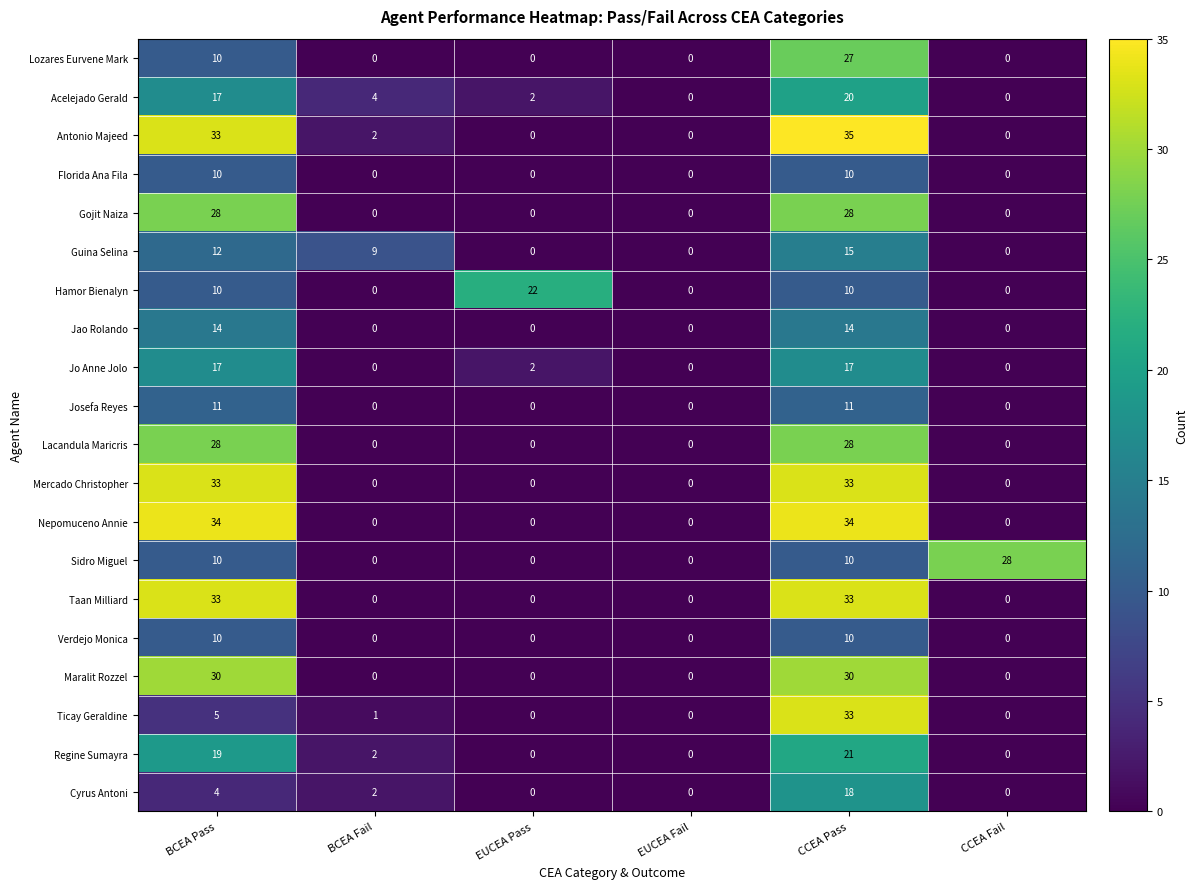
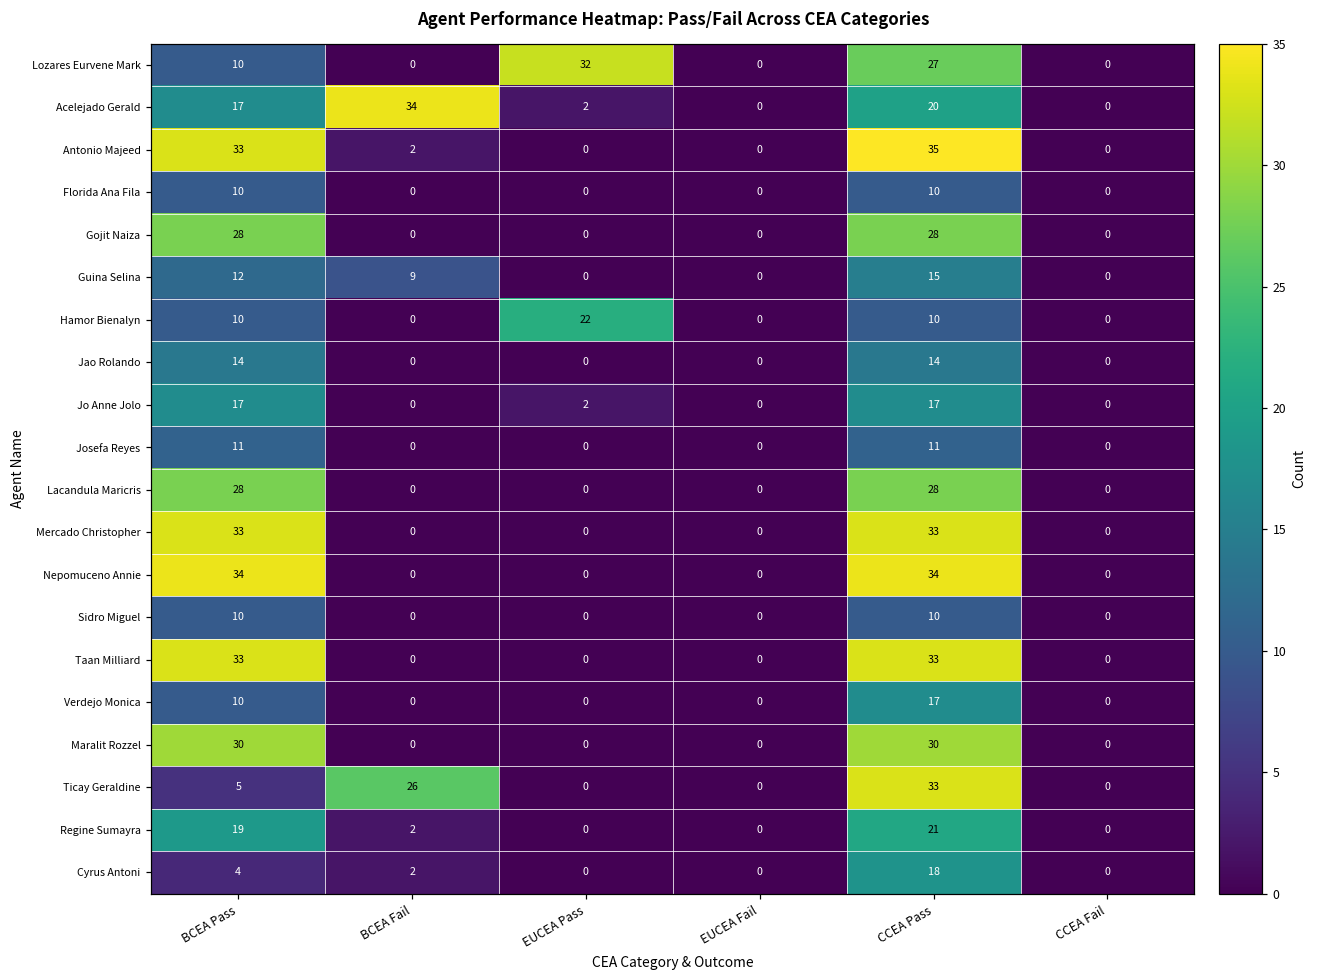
  {
    "Lozares Eurvene Mark": {
      "BCEA Pass": 10,
      "BCEA Fail": 0,
-     "EUCEA Pass": 0,
+     "EUCEA Pass": 32,
      "EUCEA Fail": 0,
      "CCEA Pass": 27,
      "CCEA Fail": 0
    },
    "Acelejado Gerald": {
      "BCEA Pass": 17,
-     "BCEA Fail": 4,
+     "BCEA Fail": 34,
      "EUCEA Pass": 2,
      "EUCEA Fail": 0,
      "CCEA Pass": 20,
      "CCEA Fail": 0
    },
    "Antonio Majeed": {
      "BCEA Pass": 33,
      "BCEA Fail": 2,
      "EUCEA Pass": 0,
      "EUCEA Fail": 0,
      "CCEA Pass": 35,
      "CCEA Fail": 0
    },
    "Florida Ana Fila": {
      "BCEA Pass": 10,
      "BCEA Fail": 0,
      "EUCEA Pass": 0,
      "EUCEA Fail": 0,
      "CCEA Pass": 10,
      "CCEA Fail": 0
    },
    "Gojit Naiza": {
      "BCEA Pass": 28,
      "BCEA Fail": 0,
      "EUCEA Pass": 0,
      "EUCEA Fail": 0,
      "CCEA Pass": 28,
      "CCEA Fail": 0
    },
    "Guina Selina": {
      "BCEA Pass": 12,
      "BCEA Fail": 9,
      "EUCEA Pass": 0,
      "EUCEA Fail": 0,
      "CCEA Pass": 15,
      "CCEA Fail": 0
    },
    "Hamor Bienalyn": {
      "BCEA Pass": 10,
      "BCEA Fail": 0,
      "EUCEA Pass": 22,
      "EUCEA Fail": 0,
      "CCEA Pass": 10,
      "CCEA Fail": 0
    },
    "Jao Rolando": {
      "BCEA Pass": 14,
      "BCEA Fail": 0,
      "EUCEA Pass": 0,
      "EUCEA Fail": 0,
      "CCEA Pass": 14,
      "CCEA Fail": 0
    },
    "Jo Anne Jolo": {
      "BCEA Pass": 17,
      "BCEA Fail": 0,
      "EUCEA Pass": 2,
      "EUCEA Fail": 0,
      "CCEA Pass": 17,
      "CCEA Fail": 0
    },
    "Josefa Reyes": {
      "BCEA Pass": 11,
      "BCEA Fail": 0,
      "EUCEA Pass": 0,
      "EUCEA Fail": 0,
      "CCEA Pass": 11,
      "CCEA Fail": 0
    },
    "Lacandula Maricris": {
      "BCEA Pass": 28,
      "BCEA Fail": 0,
      "EUCEA Pass": 0,
      "EUCEA Fail": 0,
      "CCEA Pass": 28,
      "CCEA Fail": 0
    },
    "Mercado Christopher": {
      "BCEA Pass": 33,
      "BCEA Fail": 0,
      "EUCEA Pass": 0,
      "EUCEA Fail": 0,
      "CCEA Pass": 33,
      "CCEA Fail": 0
    },
    "Nepomuceno Annie": {
      "BCEA Pass": 34,
      "BCEA Fail": 0,
      "EUCEA Pass": 0,
      "EUCEA Fail": 0,
      "CCEA Pass": 34,
      "CCEA Fail": 0
    },
    "Sidro Miguel": {
      "BCEA Pass": 10,
      "BCEA Fail": 0,
      "EUCEA Pass": 0,
      "EUCEA Fail": 0,
      "CCEA Pass": 10,
-     "CCEA Fail": 28
+     "CCEA Fail": 0
    },
    "Taan Milliard": {
      "BCEA Pass": 33,
      "BCEA Fail": 0,
      "EUCEA Pass": 0,
      "EUCEA Fail": 0,
      "CCEA Pass": 33,
      "CCEA Fail": 0
    },
    "Verdejo Monica": {
      "BCEA Pass": 10,
      "BCEA Fail": 0,
      "EUCEA Pass": 0,
      "EUCEA Fail": 0,
-     "CCEA Pass": 10,
+     "CCEA Pass": 17,
      "CCEA Fail": 0
    },
    "Maralit Rozzel": {
      "BCEA Pass": 30,
      "BCEA Fail": 0,
      "EUCEA Pass": 0,
      "EUCEA Fail": 0,
      "CCEA Pass": 30,
      "CCEA Fail": 0
    },
    "Ticay Geraldine": {
      "BCEA Pass": 5,
-     "BCEA Fail": 1,
+     "BCEA Fail": 26,
      "EUCEA Pass": 0,
      "EUCEA Fail": 0,
      "CCEA Pass": 33,
      "CCEA Fail": 0
    },
    "Regine Sumayra": {
      "BCEA Pass": 19,
      "BCEA Fail": 2,
      "EUCEA Pass": 0,
      "EUCEA Fail": 0,
      "CCEA Pass": 21,
      "CCEA Fail": 0
    },
    "Cyrus Antoni": {
      "BCEA Pass": 4,
      "BCEA Fail": 2,
      "EUCEA Pass": 0,
      "EUCEA Fail": 0,
      "CCEA Pass": 18,
      "CCEA Fail": 0
    }
  }
